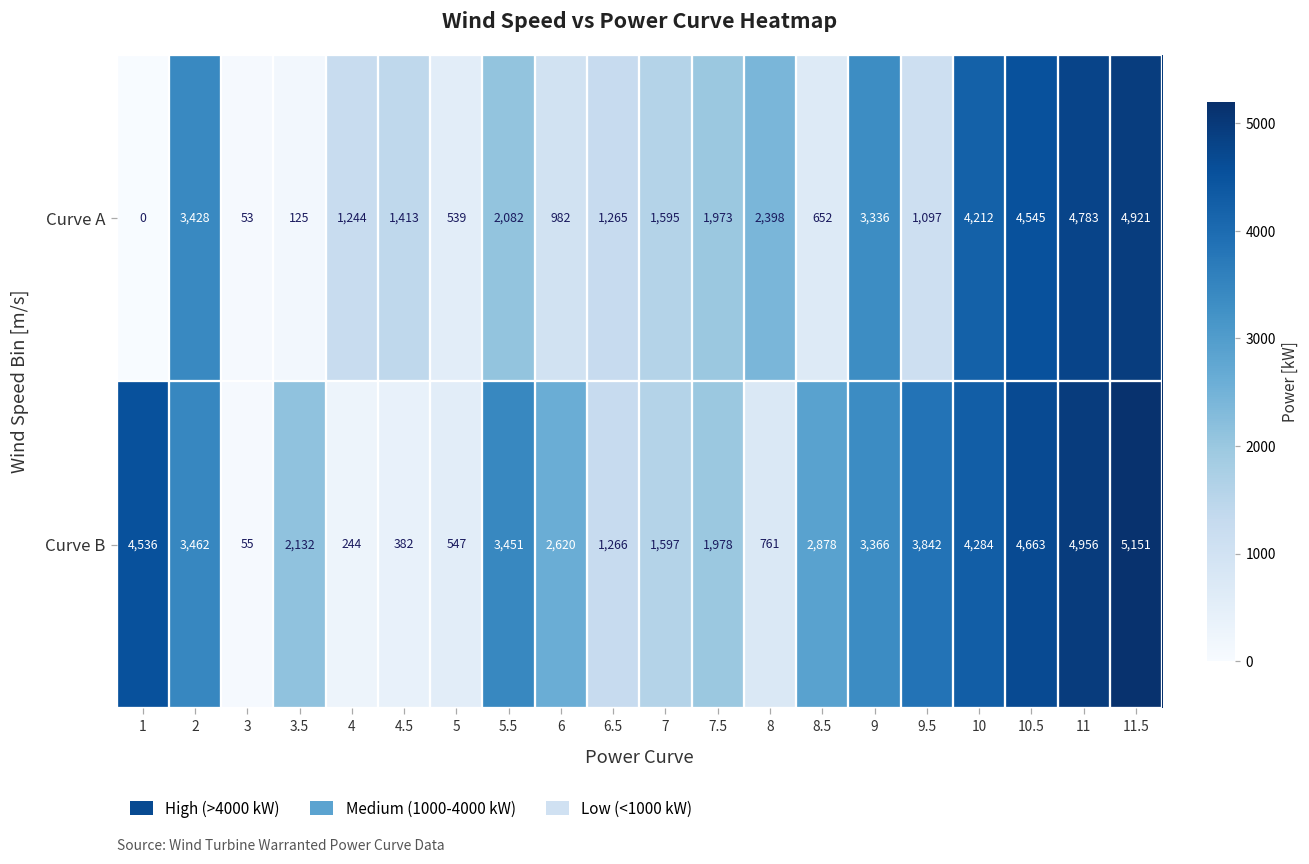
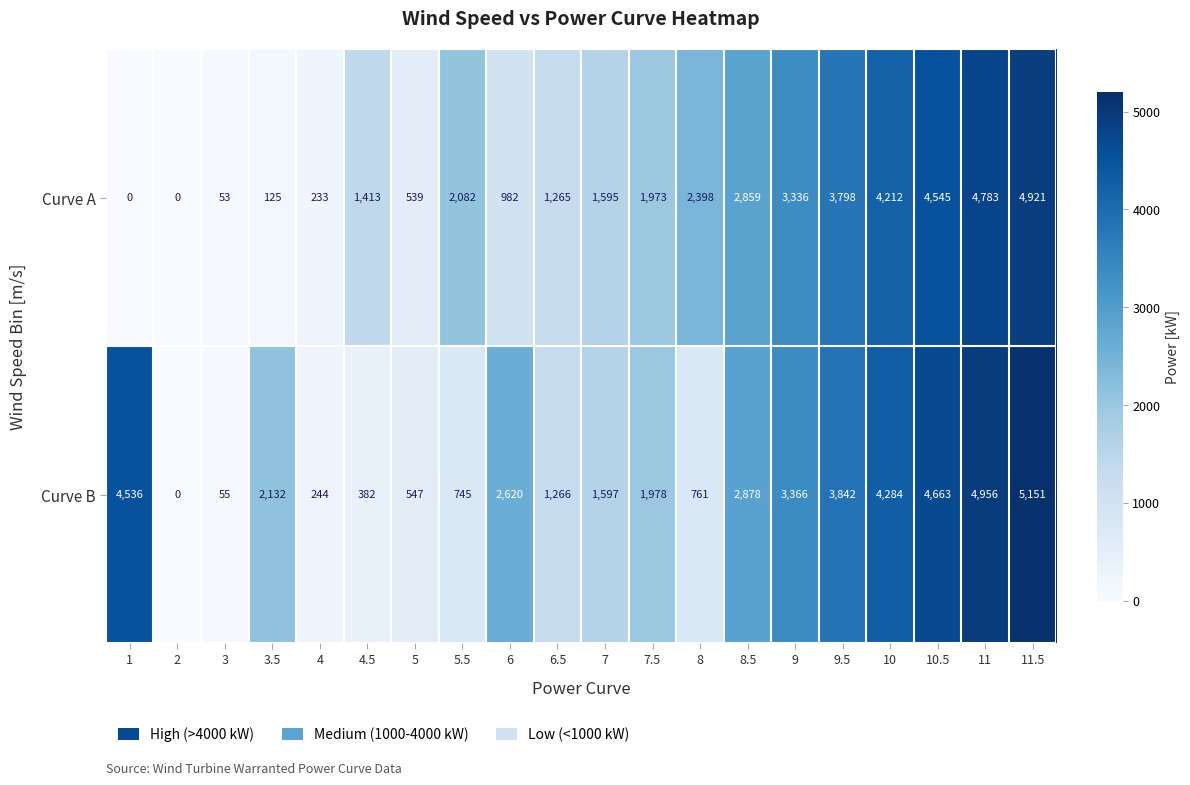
  {
    "Curve A": {
      "1": "0",
-     "2": "3,428",
+     "2": "0",
      "3": "53",
      "3.5": "125",
-     "4": "1,244",
+     "4": "233",
      "4.5": "1,413",
      "5": "539",
      "5.5": "2,082",
      "6": "982",
      "6.5": "1,265",
      "7": "1,595",
      "7.5": "1,973",
      "8": "2,398",
-     "8.5": "652",
+     "8.5": "2,859",
      "9": "3,336",
-     "9.5": "1,097",
+     "9.5": "3,798",
      "10": "4,212",
      "10.5": "4,545",
      "11": "4,783",
      "11.5": "4,921"
    },
    "Curve B": {
      "1": "4,536",
-     "2": "3,462",
+     "2": "0",
      "3": "55",
      "3.5": "2,132",
      "4": "244",
      "4.5": "382",
      "5": "547",
-     "5.5": "3,451",
+     "5.5": "745",
      "6": "2,620",
      "6.5": "1,266",
      "7": "1,597",
      "7.5": "1,978",
      "8": "761",
      "8.5": "2,878",
      "9": "3,366",
      "9.5": "3,842",
      "10": "4,284",
      "10.5": "4,663",
      "11": "4,956",
      "11.5": "5,151"
    }
  }
